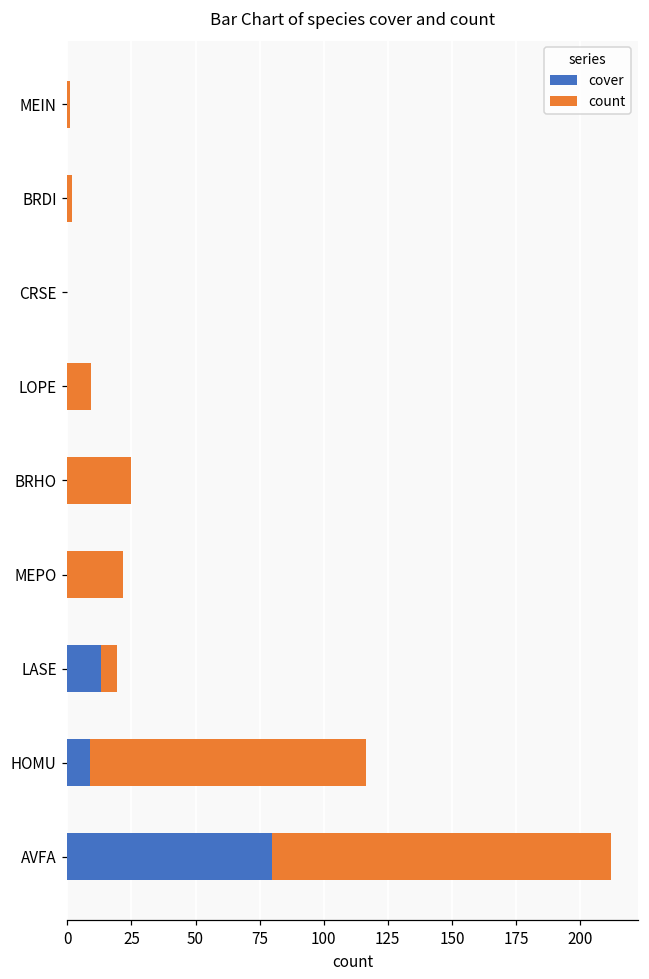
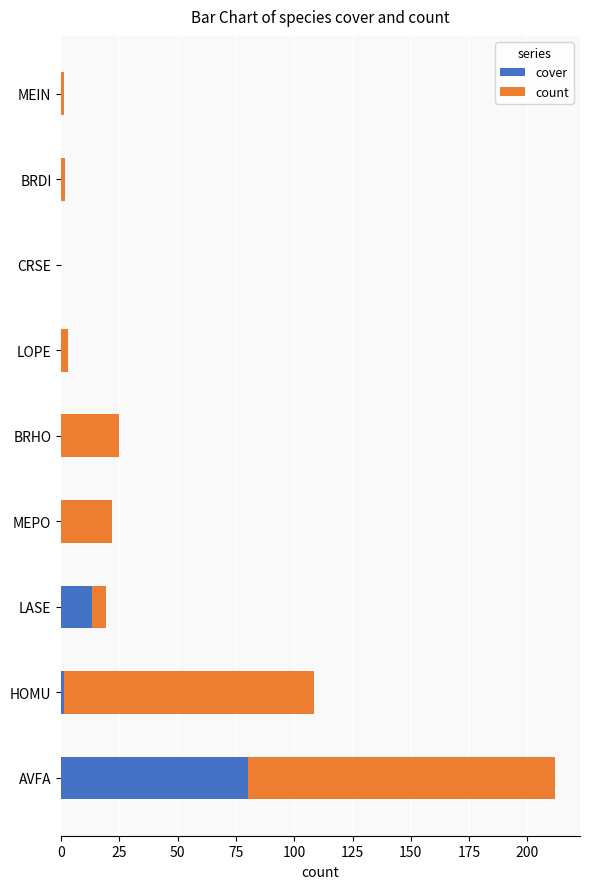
  {
    "cover": {
      "MEIN": 0,
      "BRDI": 0,
      "CRSE": 0,
      "LOPE": 0,
      "BRHO": 0,
      "MEPO": 0,
      "LASE": 13,
-     "HOMU": 9,
+     "HOMU": 1,
      "AVFA": 80
    },
    "count": {
      "BRDI": 2,
      "CRSE": 0,
-     "LOPE": 9,
+     "LOPE": 3,
      "BRHO": 25,
      "MEPO": 22,
      "LASE": 6,
      "HOMU": 107,
      "AVFA": 132
    }
  }
